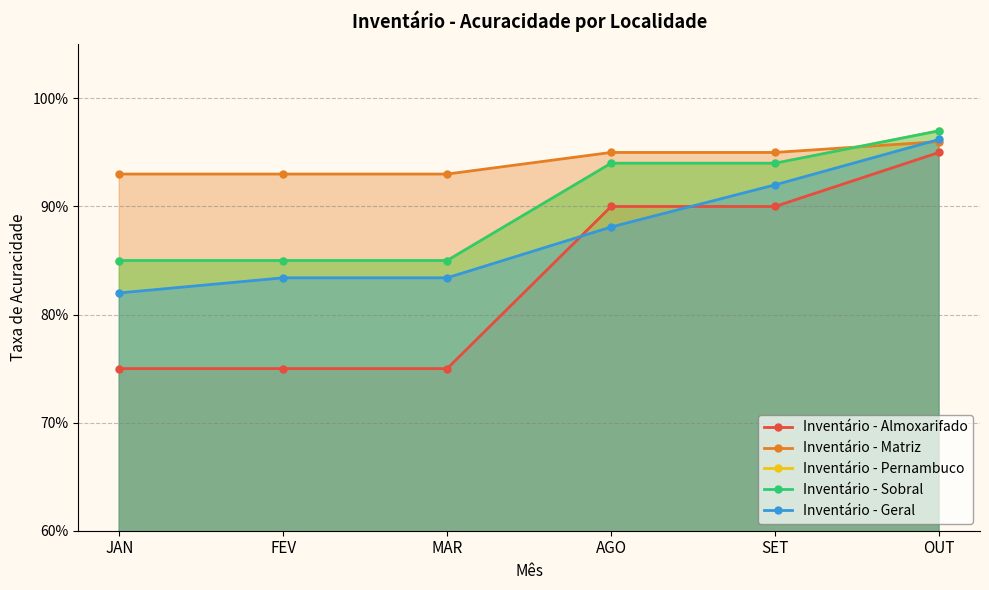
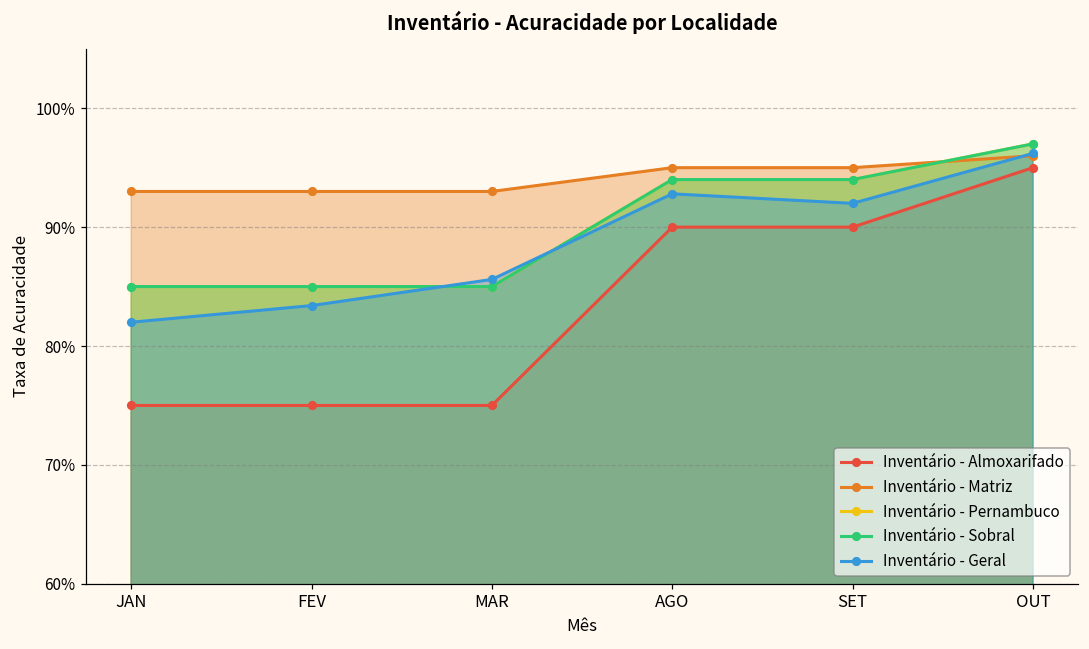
  {
    "Inventário - Sobral": {
      "JAN": "85.0%",
      "FEV": "85.0%",
      "MAR": "85.0%",
      "AGO": "94.0%",
      "SET": "94.0%",
      "OUT": "97.0%"
    },
    "Inventário - Geral": {
      "JAN": "82.0%",
      "FEV": "83.4%",
-     "MAR": "83.4%",
-     "AGO": "88.1%",
+     "MAR": "85.6%",
+     "AGO": "92.8%",
      "SET": "92.0%"
    }
  }
